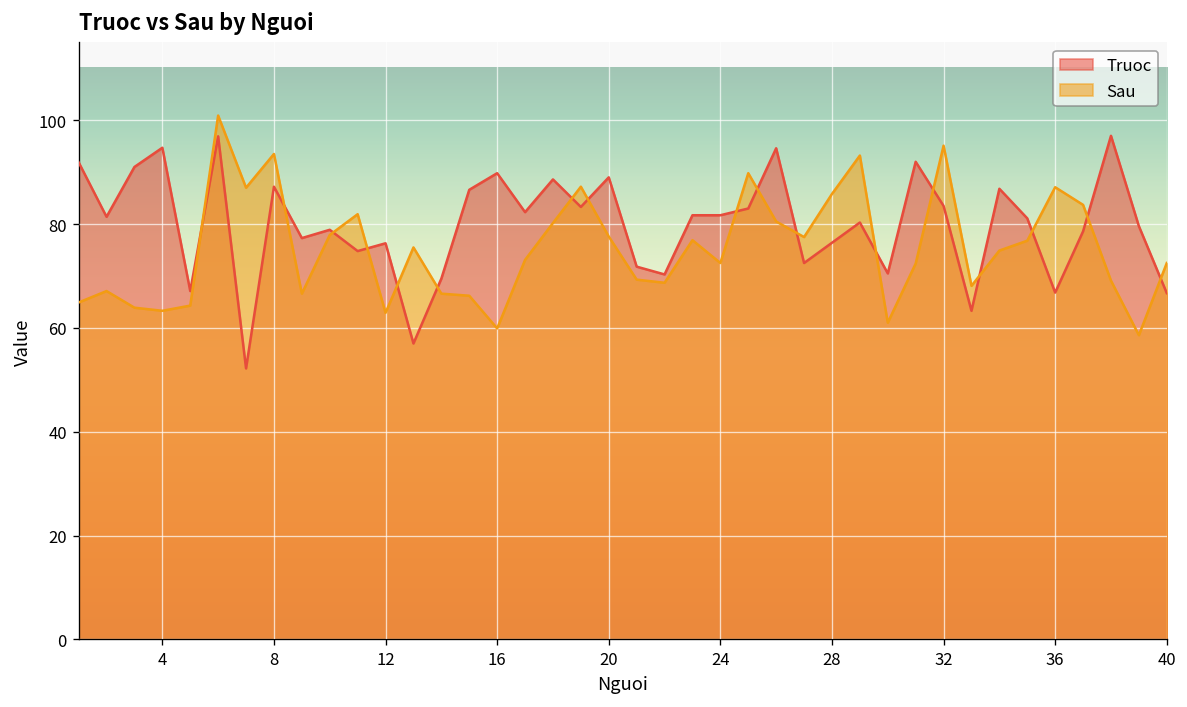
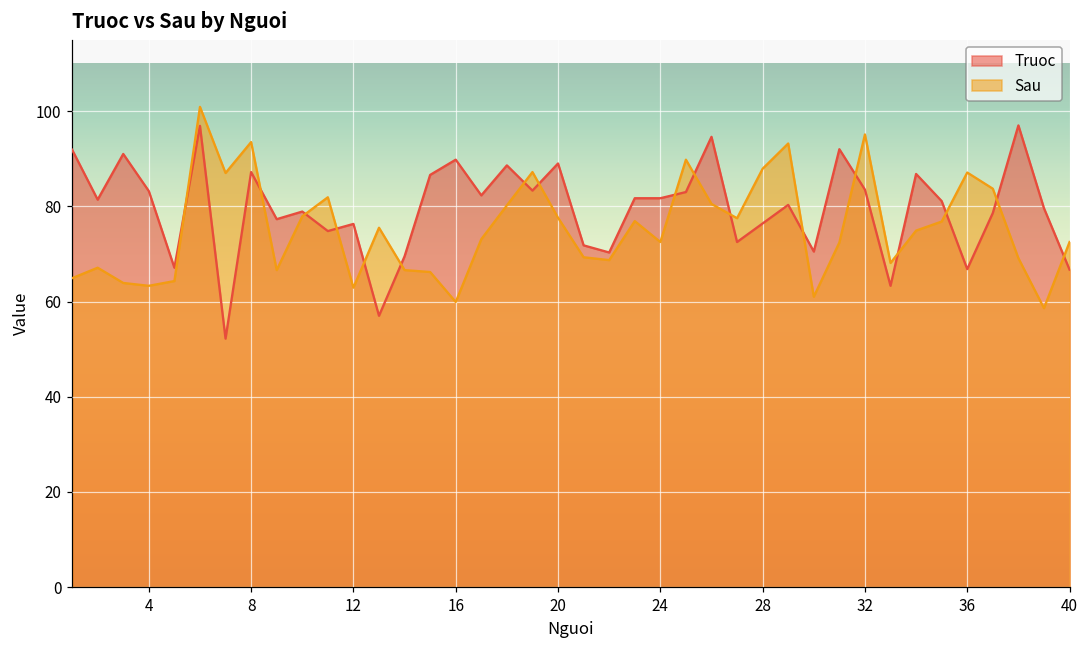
  {
    "Truoc": {
-     "4": 95,
+     "4": 83,
      "8": 87,
      "12": 76,
      "16": 90,
      "20": 89,
      "24": 82,
      "28": 76,
      "32": 84,
      "36": 67,
      "40": 67
    },
    "Sau": {
      "4": 63,
      "8": 94,
      "12": 63,
      "16": 60,
      "20": 78,
      "24": 73,
-     "28": 86,
+     "28": 88,
      "32": 95,
      "36": 87,
      "40": 73
    }
  }
